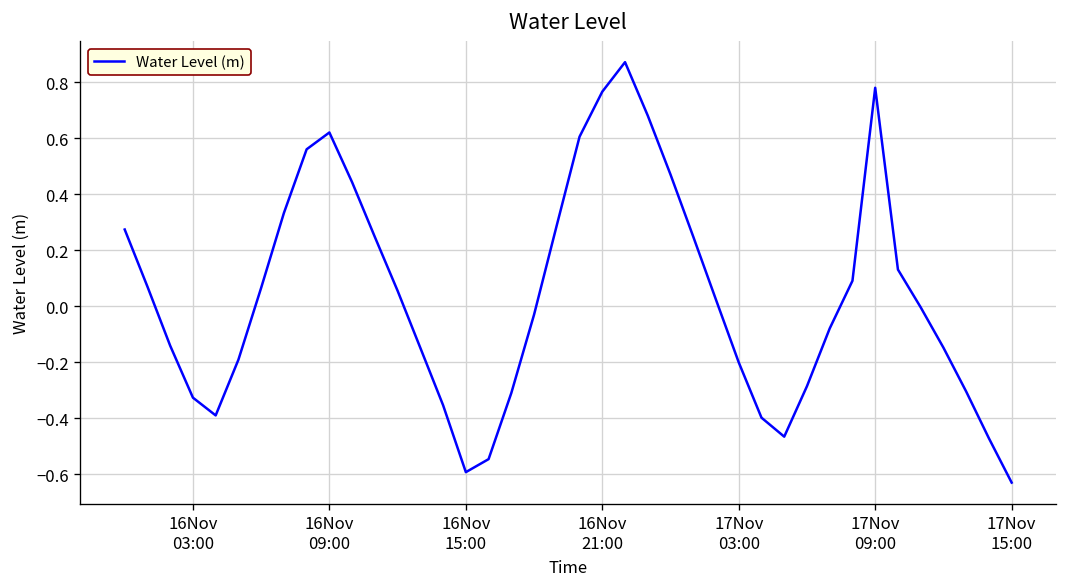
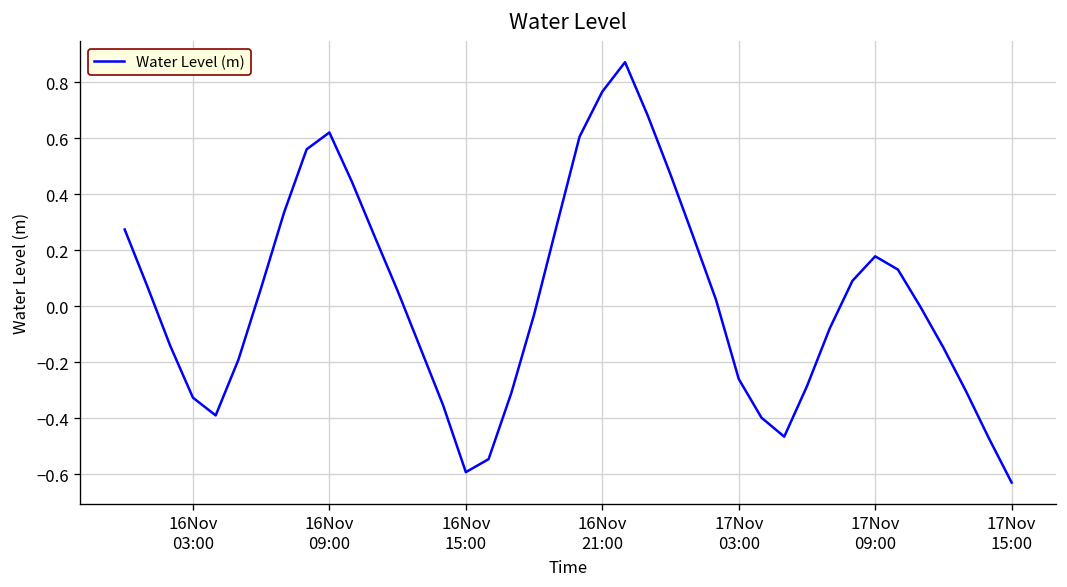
  {
    "16Nov 03:00": -0.33,
    "16Nov 09:00": 0.62,
    "16Nov 15:00": -0.59,
    "16Nov 21:00": 0.77,
-   "17Nov 03:00": -0.20,
-   "17Nov 09:00": 0.78,
+   "17Nov 03:00": -0.26,
+   "17Nov 09:00": 0.18,
    "17Nov 15:00": -0.63
  }
